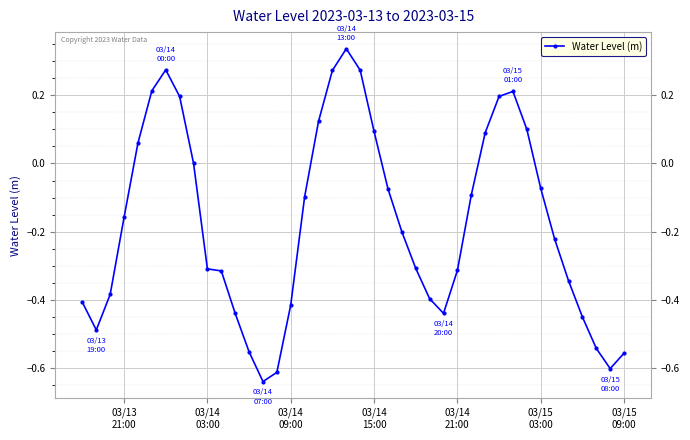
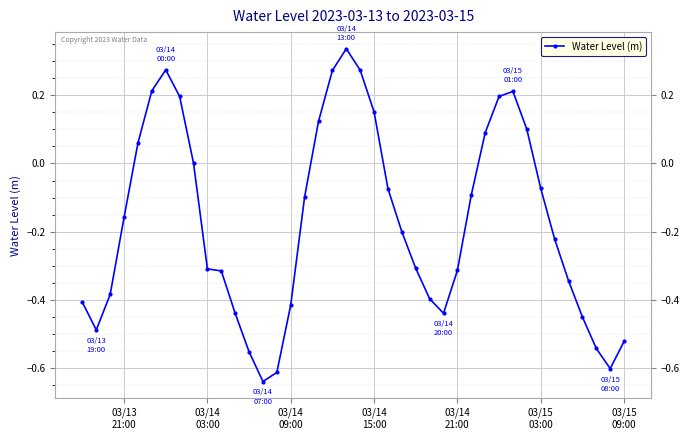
  {
    "03/13 21:00": -0.16,
    "03/14 03:00": -0.31,
    "03/14 09:00": -0.42,
-   "03/14 15:00": 0.09,
+   "03/14 15:00": 0.15,
    "03/14 21:00": -0.31,
    "03/15 03:00": -0.07,
-   "03/15 09:00": -0.56
+   "03/15 09:00": -0.52
  }
